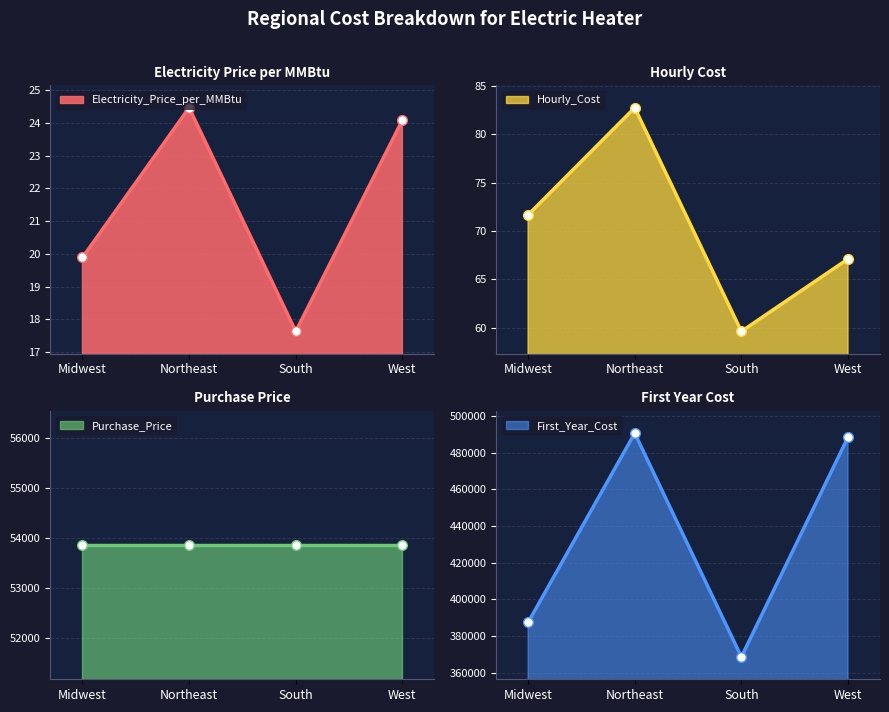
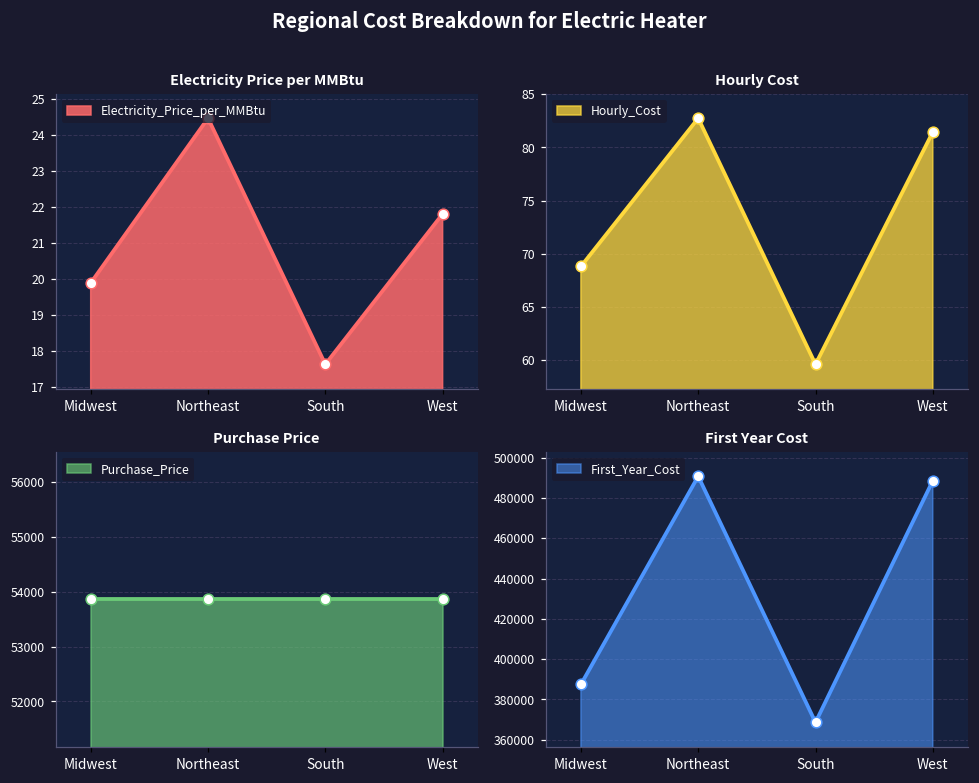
  {
    "Electricity Price per MMBtu": {
      "Midwest": 19.9,
      "South": 17.6,
-     "West": 24.1
+     "West": 21.8
    },
    "Hourly Cost": {
-     "Midwest": 72,
+     "Midwest": 69,
      "Northeast": 83,
      "South": 60,
-     "West": 67
+     "West": 81
    },
    "Purchase Price": {
      "Midwest": 53900,
      "Northeast": 53900,
      "South": 53900,
      "West": 53900
    },
    "First Year Cost": {
      "Midwest": 387000,
      "Northeast": 491000,
      "South": 369000,
      "West": 489000
    }
  }
